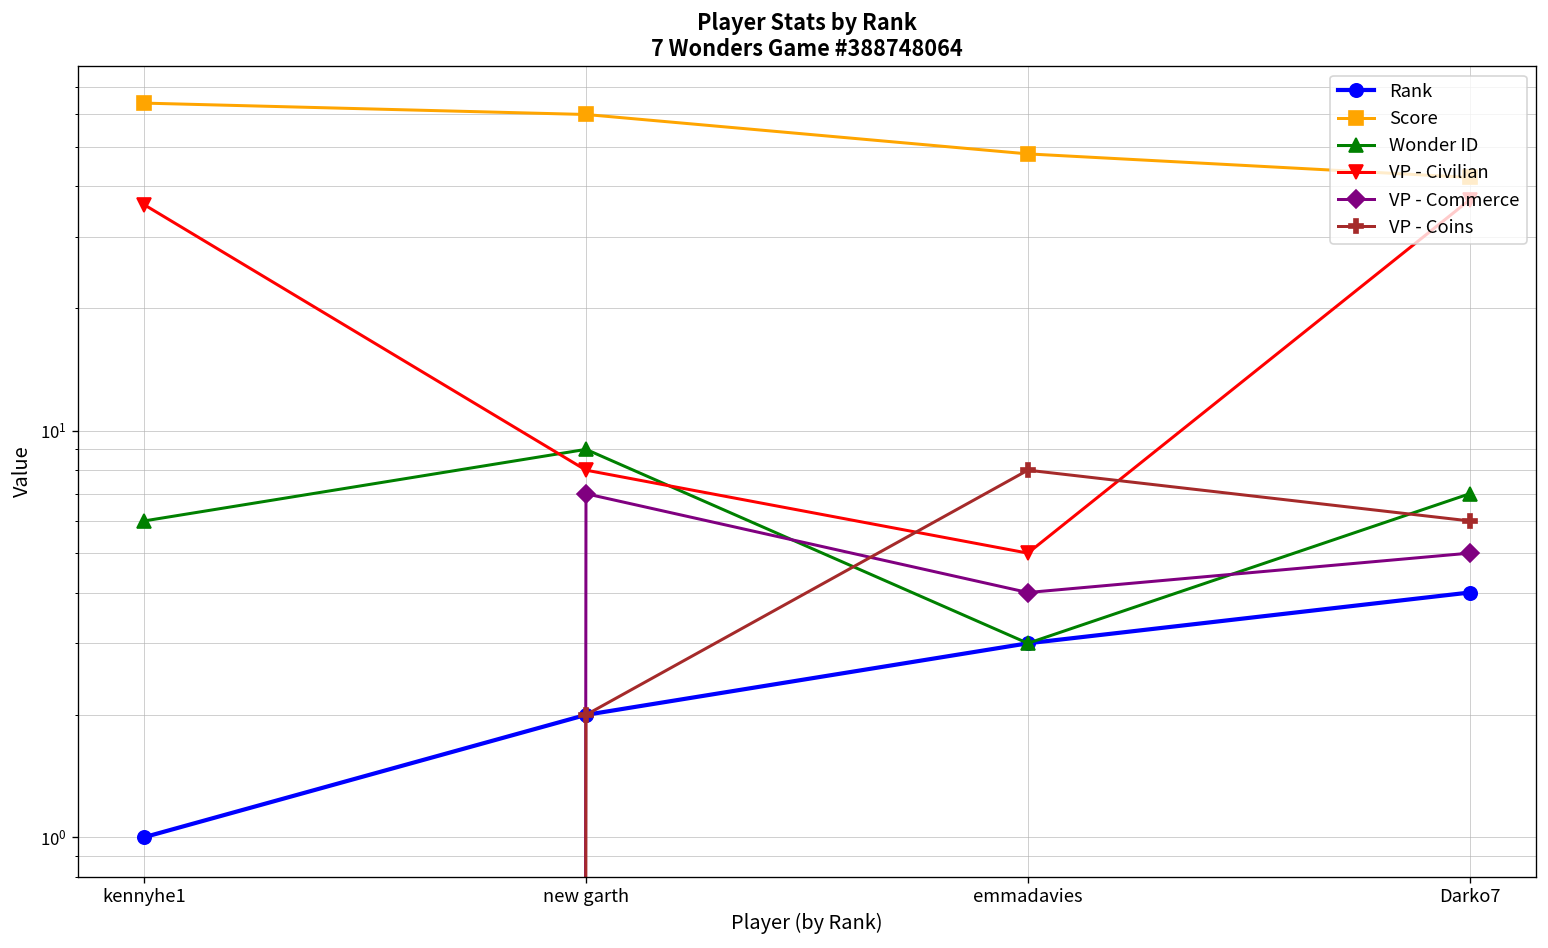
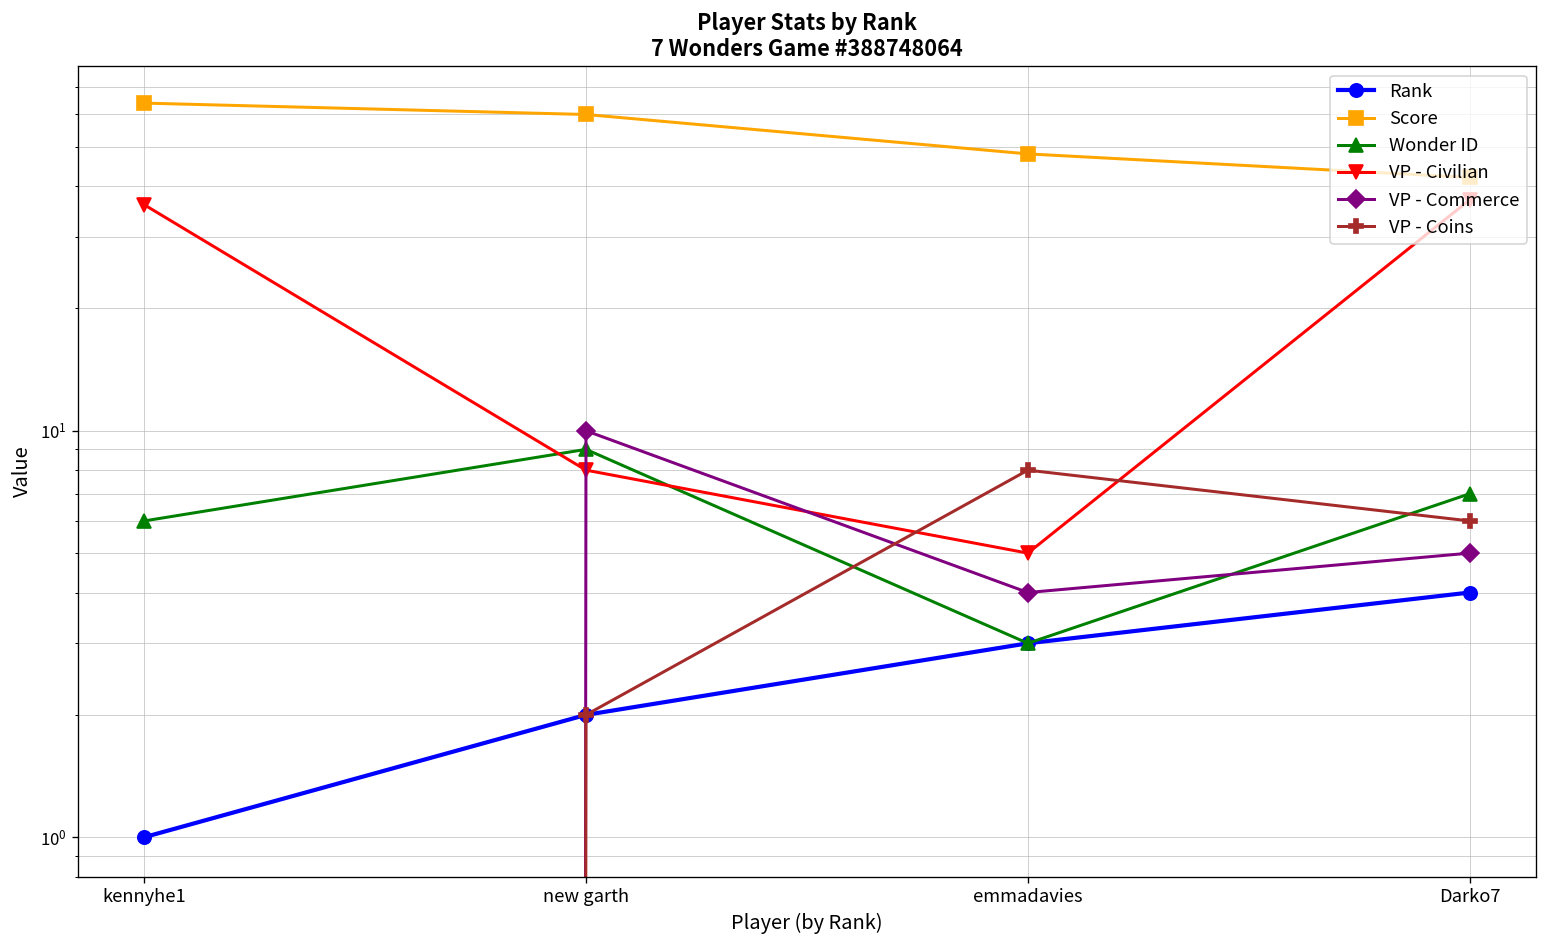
  {
    "Rank": {
      "kennyhe1": 1,
      "Darko7": 4
    },
    "Score": {
      "kennyhe1": 64,
      "new garth": 60,
      "emmadavies": 48
    },
    "Wonder ID": {
      "kennyhe1": 6,
      "new garth": 9,
      "Darko7": 7
    },
    "VP - Civilian": {
      "kennyhe1": 36,
      "new garth": 8,
      "emmadavies": 5
    },
    "VP - Commerce": {
-     "new garth": 7,
+     "new garth": 10,
      "emmadavies": 4,
      "Darko7": 5
    },
    "VP - Coins": {
      "emmadavies": 8,
      "Darko7": 6
    }
  }
